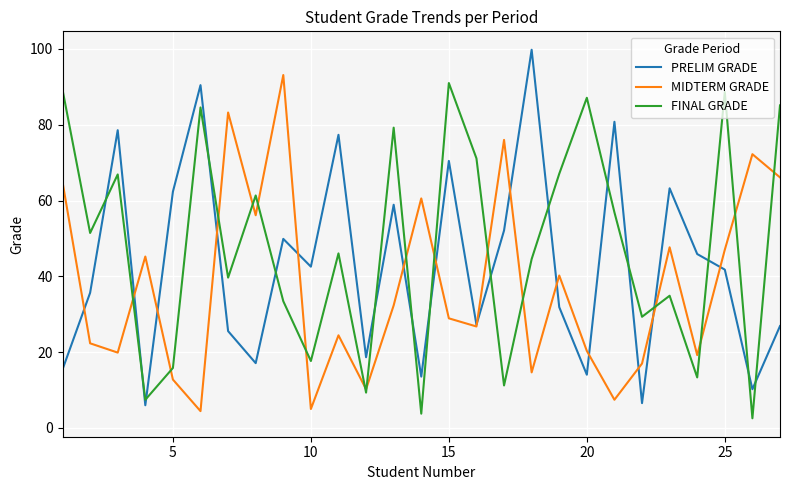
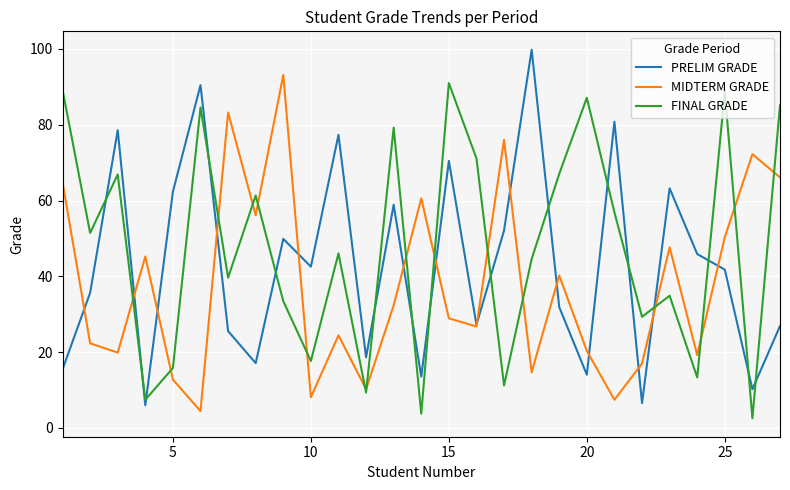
  {
    "PRELIM GRADE": {
      "5": 62,
      "10": 43,
      "15": 70,
      "20": 14,
      "25": 42
    },
    "MIDTERM GRADE": {
      "5": 13,
-     "10": 5,
+     "10": 8,
      "15": 29,
      "20": 20,
-     "25": 47
+     "25": 50
    },
    "FINAL GRADE": {
      "5": 16,
      "10": 18,
      "15": 91,
      "20": 87
    }
  }
